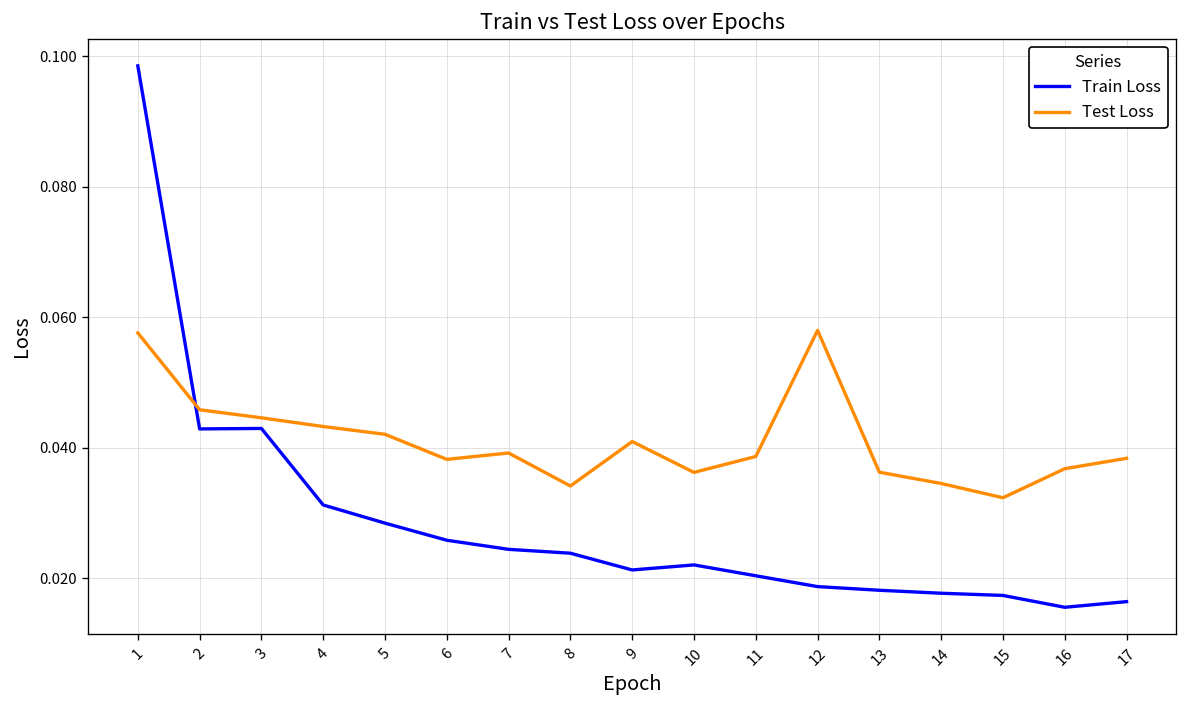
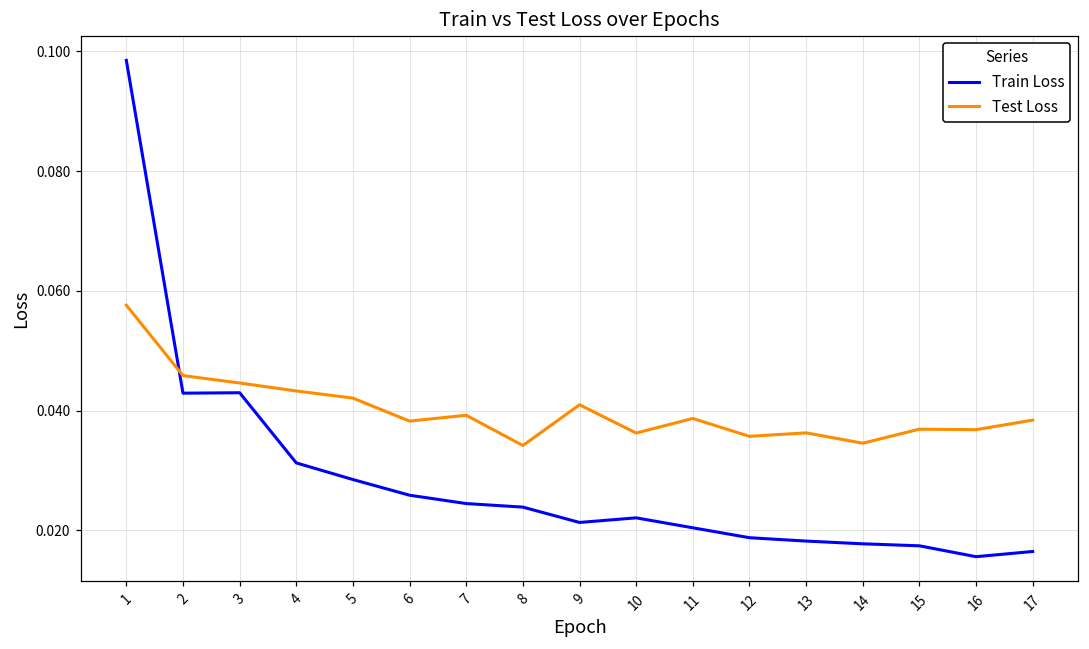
  {
    "Train Loss": {
      "1": 0.098,
      "2": 0.043,
      "3": 0.043,
      "4": 0.031,
      "5": 0.028,
      "6": 0.026,
      "7": 0.024,
      "8": 0.024,
      "9": 0.021,
      "10": 0.022,
      "11": 0.020,
      "12": 0.019,
      "13": 0.018,
      "14": 0.018,
      "15": 0.017,
      "16": 0.016,
      "17": 0.016
    },
    "Test Loss": {
      "1": 0.058,
      "2": 0.046,
      "3": 0.045,
      "4": 0.043,
      "5": 0.042,
      "6": 0.038,
      "7": 0.039,
      "8": 0.034,
      "9": 0.041,
      "10": 0.036,
      "11": 0.039,
-     "12": 0.058,
+     "12": 0.036,
      "13": 0.036,
      "14": 0.035,
-     "15": 0.032,
+     "15": 0.037,
      "16": 0.037,
      "17": 0.038
    }
  }
